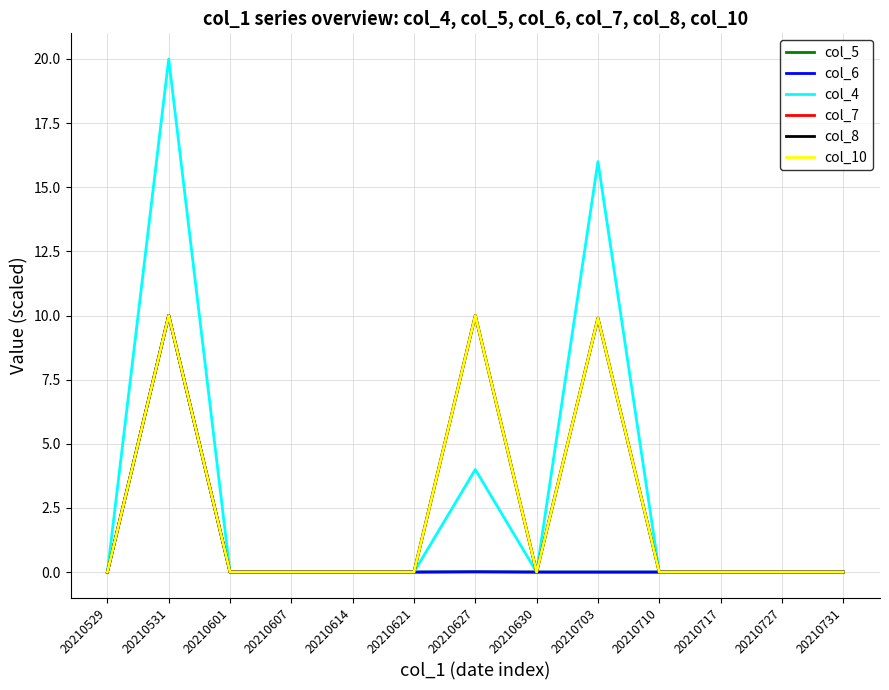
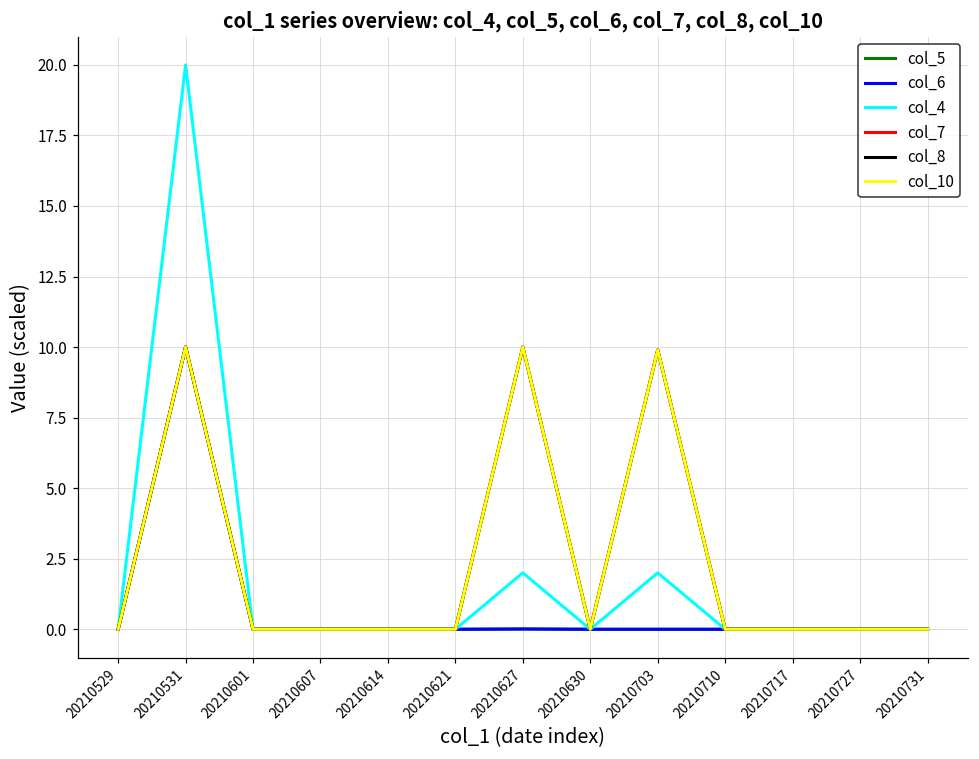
  {
    "col_6": {
      "20210627": 0.0,
      "20210703": 0.0
    },
    "col_4": {
      "20210531": 20.0,
-     "20210627": 4.0,
-     "20210703": 16.0
+     "20210627": 2.0,
+     "20210703": 2.0
    },
    "col_10": {
      "20210627": 10.0,
      "20210703": 9.9
    }
  }
